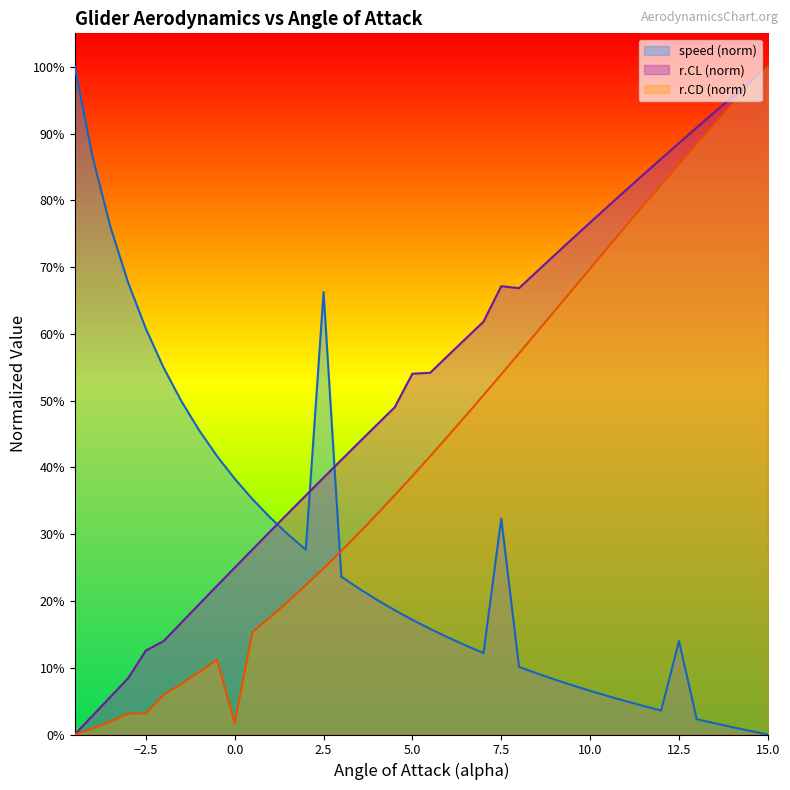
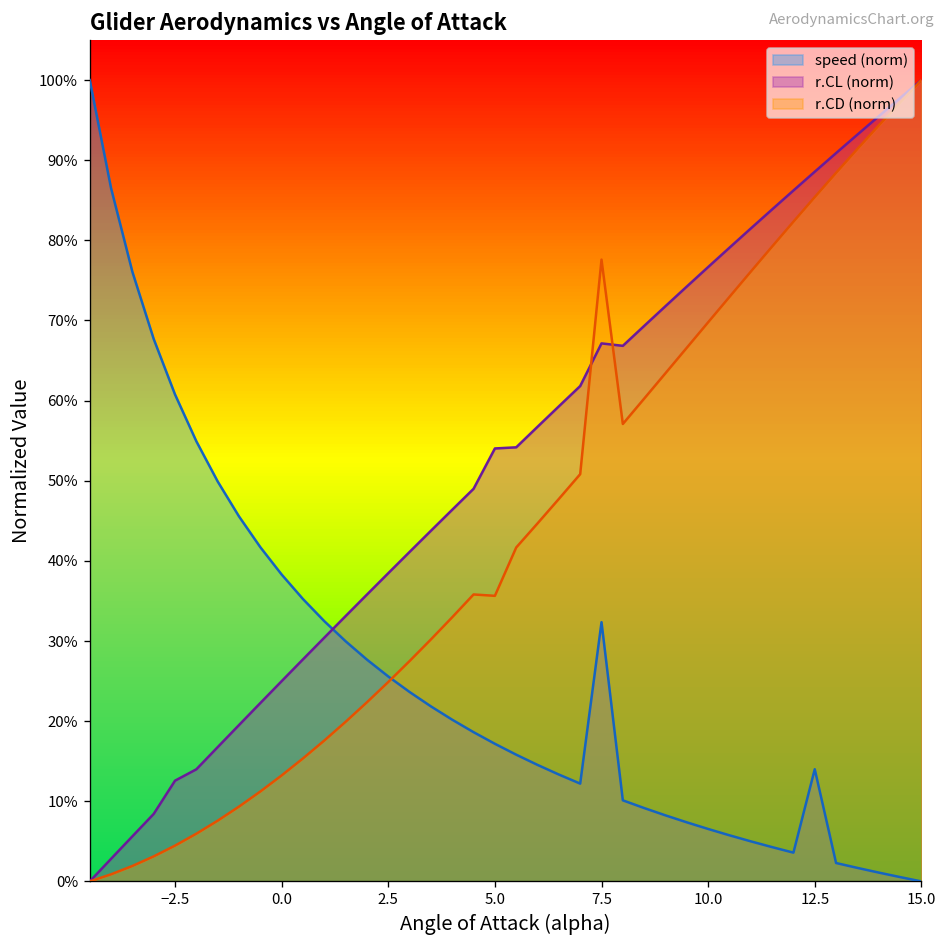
  {
    "speed (norm)": {
      "−2.5": "61%",
      "0.0": "38%",
-     "2.5": "66%",
+     "2.5": "26%",
      "5.0": "17%",
      "7.5": "32%",
      "10.0": "7%",
      "12.5": "14%",
      "15.0": "0%"
    },
    "r.CL (norm)": {
      "−2.5": "13%",
      "0.0": "25%",
      "2.5": "38%",
      "5.0": "54%",
      "7.5": "67%",
      "10.0": "77%",
      "12.5": "89%"
    },
    "r.CD (norm)": {
-     "−2.5": "3%",
-     "0.0": "2%",
+     "−2.5": "4%",
+     "0.0": "13%",
      "2.5": "25%",
-     "5.0": "39%",
-     "7.5": "54%",
+     "5.0": "36%",
+     "7.5": "78%",
      "10.0": "70%",
      "12.5": "85%"
    }
  }
